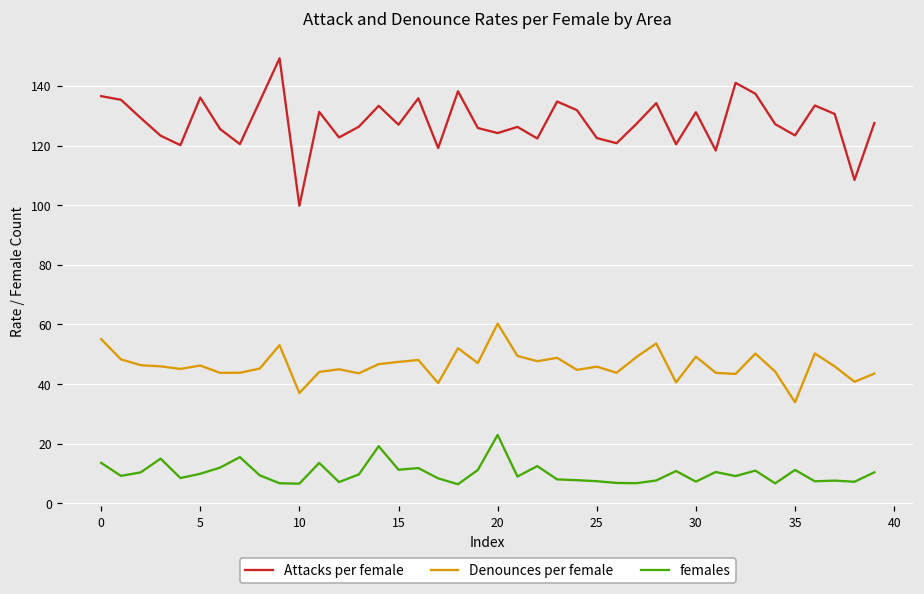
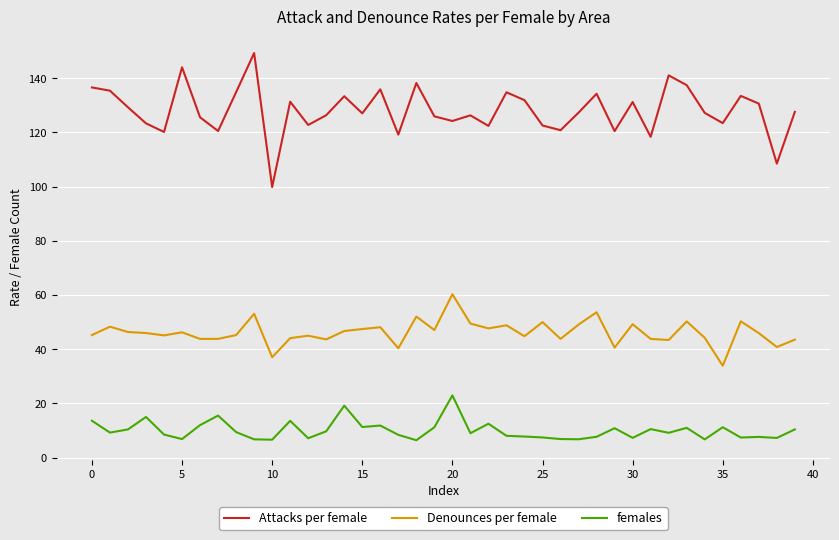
  {
    "Attacks per female": {
      "0": 137,
-     "5": 136,
+     "5": 144,
      "10": 100,
      "15": 127,
      "20": 124,
      "25": 123,
      "30": 131,
      "35": 123
    },
    "Denounces per female": {
-     "0": 55,
+     "0": 45,
      "5": 46,
      "10": 37,
      "15": 47,
      "20": 60,
-     "25": 46,
+     "25": 50,
      "30": 49,
      "35": 34
    },
    "females": {
      "0": 14,
-     "5": 10,
+     "5": 7,
      "10": 7,
      "15": 11,
      "20": 23,
      "25": 7,
      "30": 7,
      "35": 11
    }
  }
